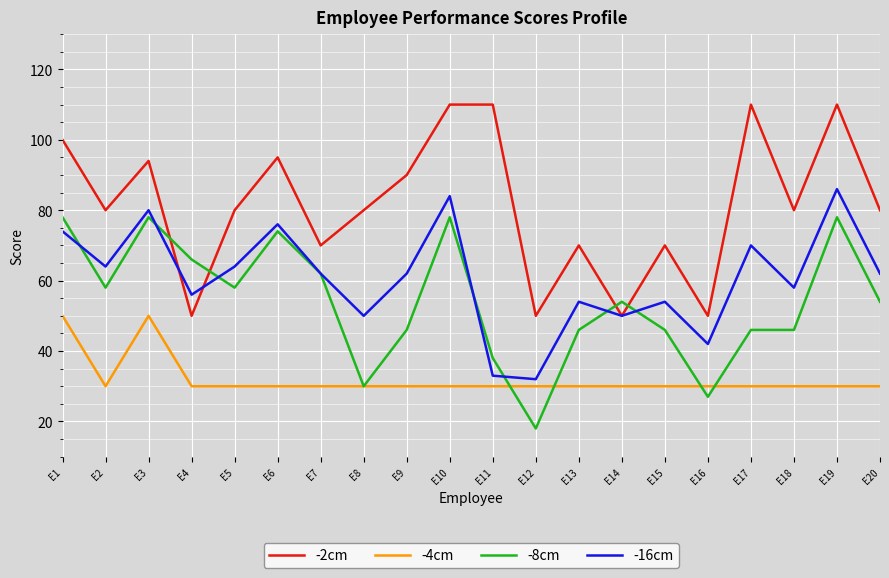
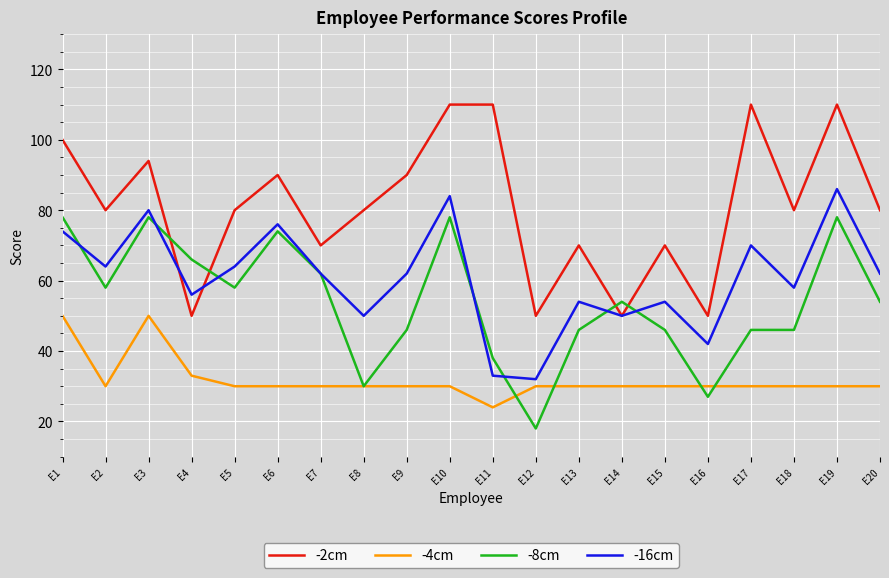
  {
    "-2cm": {
      "E1": 100,
      "E2": 80,
      "E3": 94,
      "E4": 50,
      "E5": 80,
-     "E6": 95,
+     "E6": 90,
      "E7": 70,
      "E8": 80,
      "E9": 90,
      "E10": 110,
      "E11": 110,
      "E12": 50,
      "E13": 70,
      "E15": 70,
      "E16": 50,
      "E17": 110,
      "E18": 80,
      "E19": 110,
      "E20": 80
    },
    "-4cm": {
      "E1": 50,
      "E2": 30,
      "E3": 50,
-     "E4": 30,
+     "E4": 33,
      "E5": 30,
      "E6": 30,
      "E7": 30,
      "E9": 30,
      "E10": 30,
-     "E11": 30,
+     "E11": 24,
      "E12": 30,
      "E13": 30,
      "E14": 30,
      "E15": 30,
      "E16": 30,
      "E17": 30,
      "E18": 30,
      "E19": 30,
      "E20": 30
    },
    "-8cm": {
      "E1": 78,
      "E2": 58,
      "E3": 78,
      "E4": 66,
      "E5": 58,
      "E6": 74,
      "E9": 46,
      "E10": 78,
      "E11": 38,
      "E12": 18,
      "E13": 46,
      "E14": 54,
      "E15": 46,
      "E16": 27,
      "E17": 46,
      "E18": 46,
      "E19": 78,
      "E20": 54
    },
    "-16cm": {
      "E1": 74,
      "E2": 64,
      "E3": 80,
      "E4": 56,
      "E5": 64,
      "E6": 76,
      "E8": 50,
      "E9": 62,
      "E10": 84,
      "E11": 33,
      "E12": 32,
      "E13": 54,
      "E15": 54,
      "E16": 42,
      "E17": 70,
      "E18": 58,
      "E19": 86,
      "E20": 62
    }
  }
